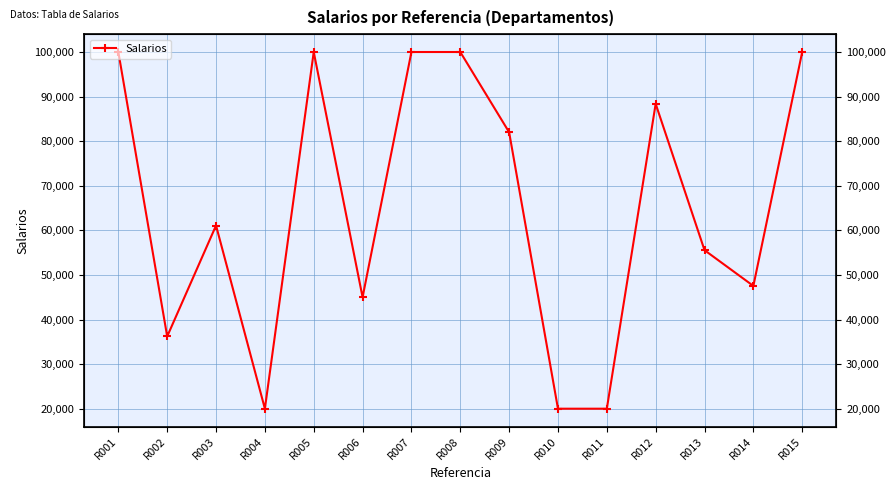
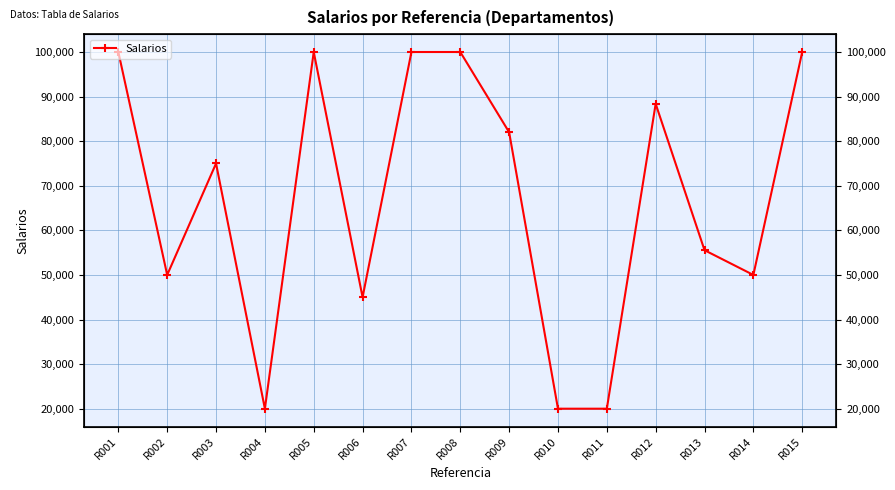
  {
-   "R002": "36,000",
-   "R003": "61,000",
+   "R002": "50,000",
+   "R003": "75,000",
    "R004": "20,000",
    "R005": "100,000",
    "R006": "45,000",
    "R007": "100,000",
    "R008": "100,000",
    "R009": "82,000",
    "R010": "20,000",
    "R011": "20,000",
    "R012": "88,000",
    "R013": "56,000",
-   "R014": "48,000",
+   "R014": "50,000",
    "R015": "100,000"
  }
